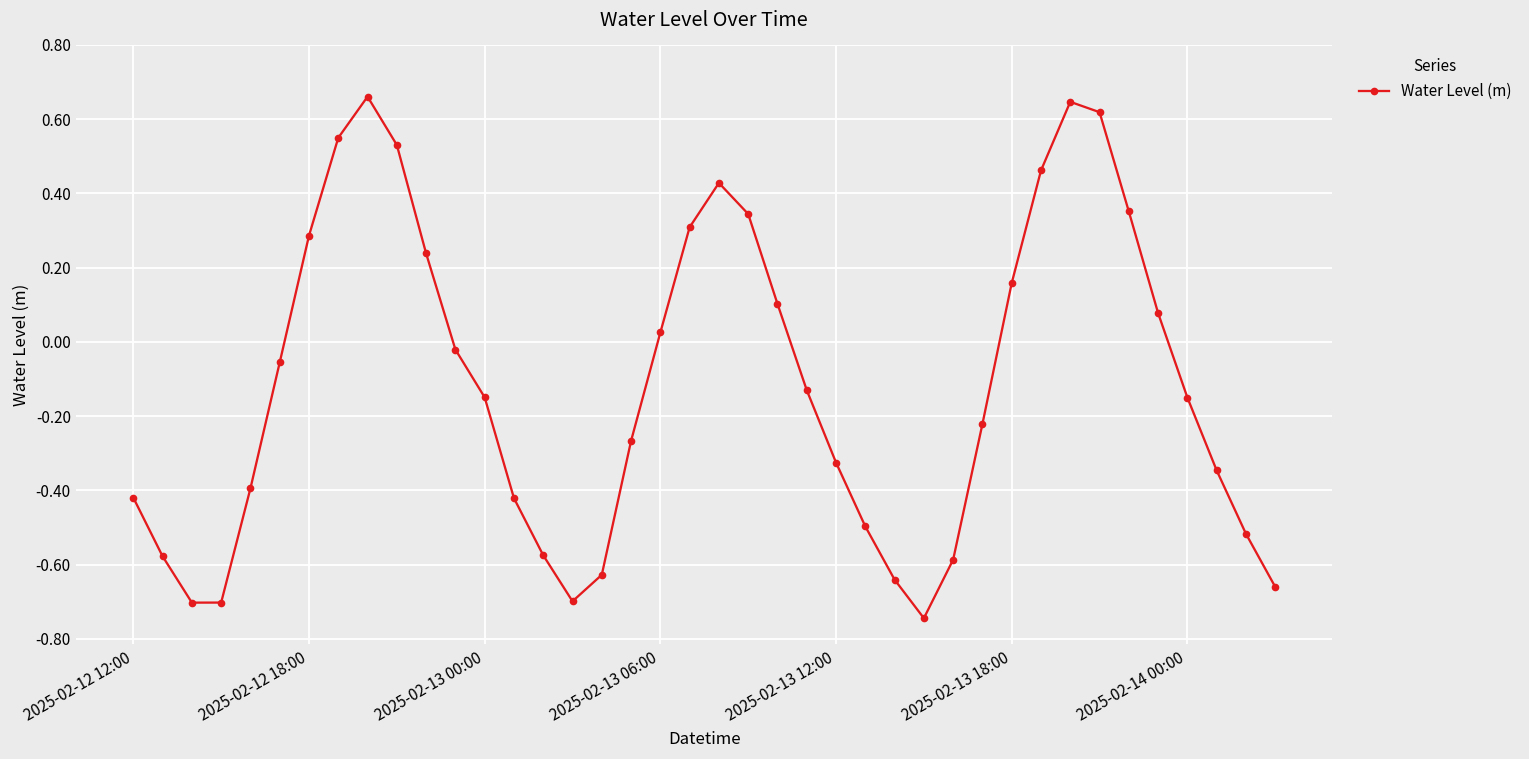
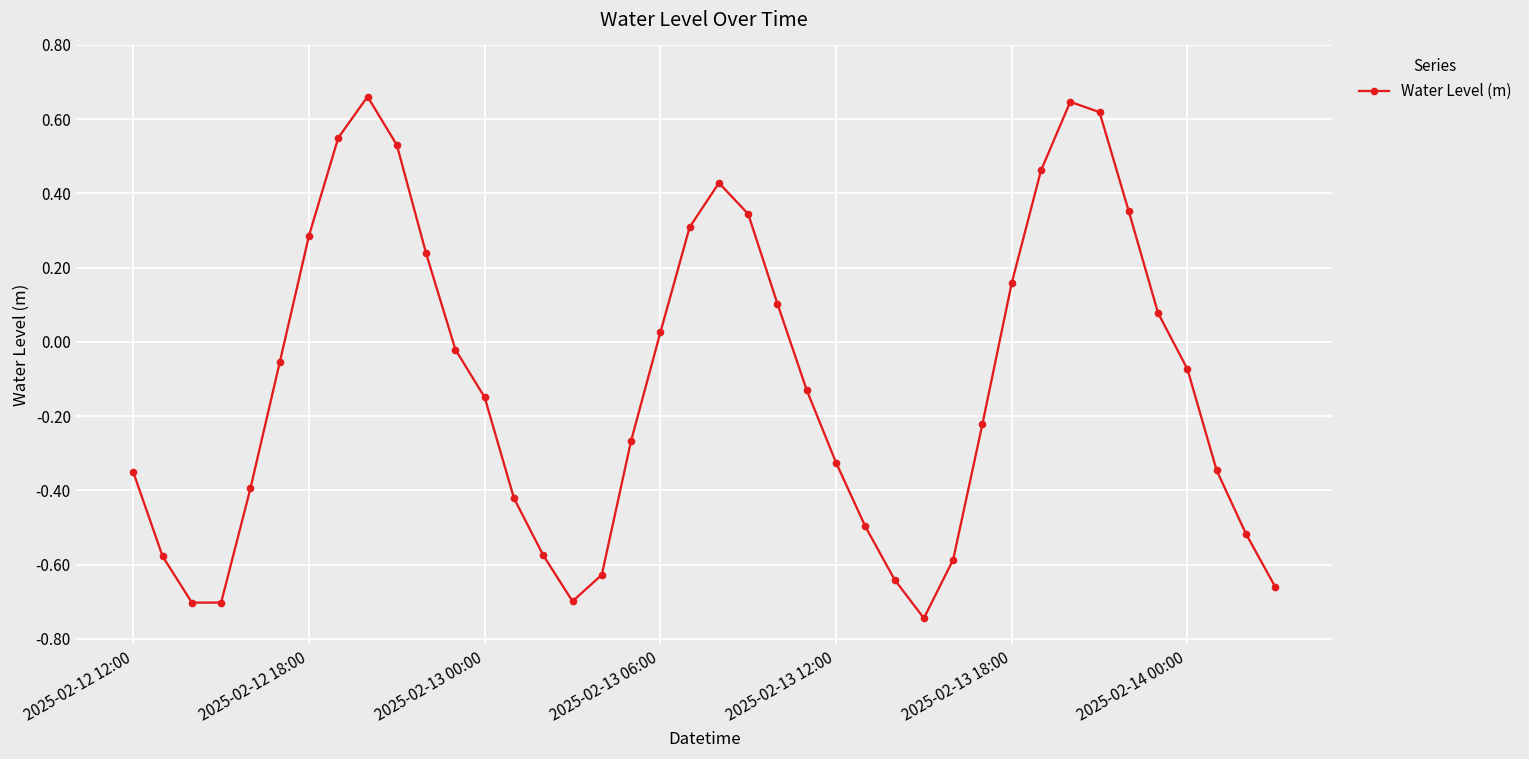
  {
-   "2025-02-12 12:00": -0.42,
+   "2025-02-12 12:00": -0.35,
    "2025-02-12 18:00": 0.29,
    "2025-02-13 00:00": -0.15,
    "2025-02-13 06:00": 0.03,
    "2025-02-13 12:00": -0.33,
    "2025-02-13 18:00": 0.16,
-   "2025-02-14 00:00": -0.15
+   "2025-02-14 00:00": -0.07
  }
